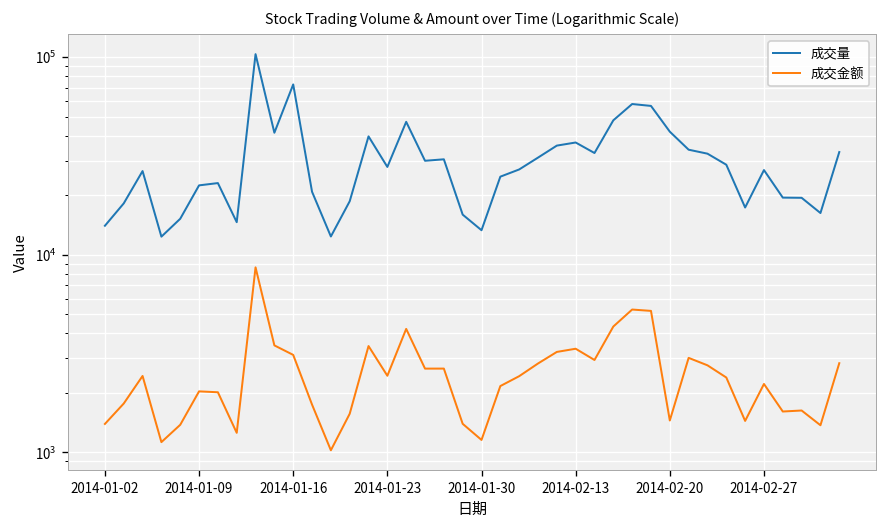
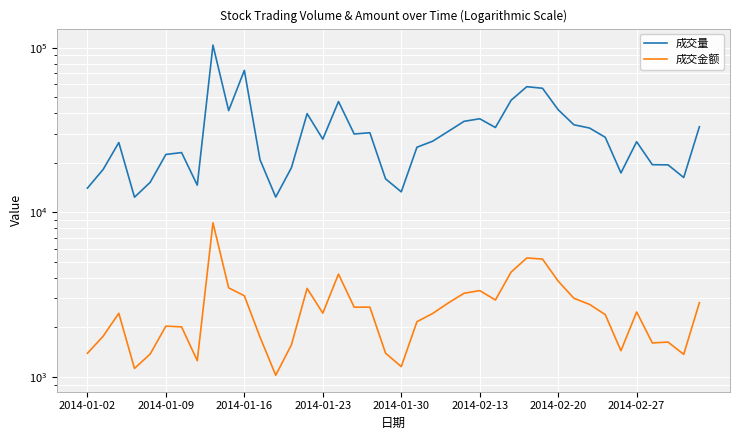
  {
    "成交量": {
      "2014-01-02": 14000,
      "2014-01-09": 22000,
      "2014-01-16": 70000,
      "2014-01-23": 28000,
      "2014-01-30": 13000,
      "2014-02-13": 37000,
      "2014-02-20": 42000,
      "2014-02-27": 27000
    },
    "成交金额": {
      "2014-01-02": 1400,
      "2014-01-09": 2000,
      "2014-01-16": 3100,
      "2014-01-23": 2400,
      "2014-01-30": 1200,
      "2014-02-13": 3300,
-     "2014-02-20": 1500,
-     "2014-02-27": 2200
+     "2014-02-20": 3800,
+     "2014-02-27": 2500
    }
  }
